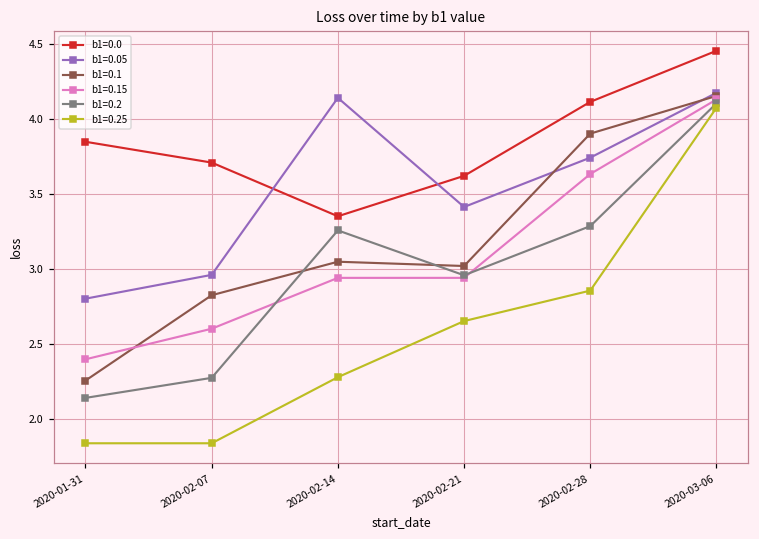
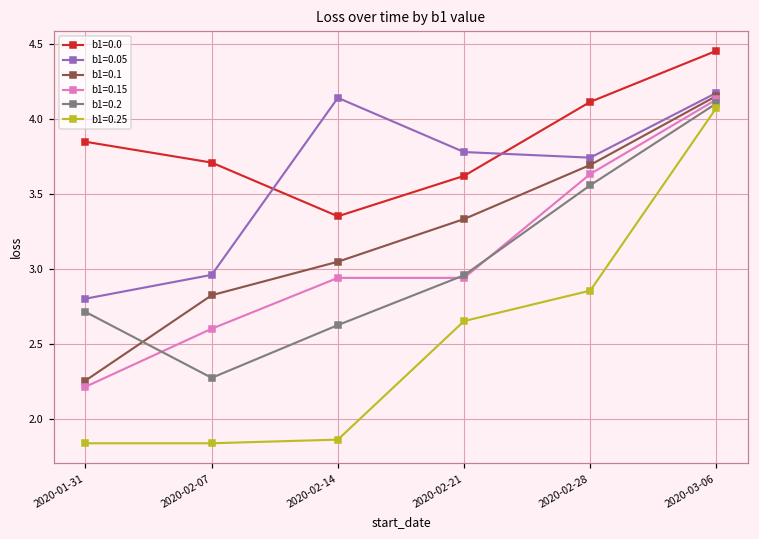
  {
    "b1=0.0": {
      "2020-01-31": 3.85,
      "2020-02-07": 3.71,
      "2020-02-14": 3.35,
      "2020-02-21": 3.62,
      "2020-02-28": 4.11,
      "2020-03-06": 4.45
    },
    "b1=0.05": {
      "2020-01-31": 2.80,
      "2020-02-07": 2.96,
      "2020-02-14": 4.14,
-     "2020-02-21": 3.41,
+     "2020-02-21": 3.78,
      "2020-02-28": 3.74,
      "2020-03-06": 4.17
    },
    "b1=0.1": {
      "2020-01-31": 2.25,
      "2020-02-07": 2.82,
      "2020-02-14": 3.05,
-     "2020-02-21": 3.02,
-     "2020-02-28": 3.90,
+     "2020-02-21": 3.33,
+     "2020-02-28": 3.69,
      "2020-03-06": 4.15
    },
    "b1=0.15": {
-     "2020-01-31": 2.40,
+     "2020-01-31": 2.21,
      "2020-02-07": 2.60,
      "2020-02-14": 2.94,
      "2020-02-28": 3.63,
      "2020-03-06": 4.13
    },
    "b1=0.2": {
-     "2020-01-31": 2.14,
+     "2020-01-31": 2.71,
      "2020-02-07": 2.27,
-     "2020-02-14": 3.26,
-     "2020-02-28": 3.28,
+     "2020-02-14": 2.62,
+     "2020-02-28": 3.56,
      "2020-03-06": 4.10
    },
    "b1=0.25": {
      "2020-01-31": 1.83,
      "2020-02-07": 1.83,
-     "2020-02-14": 2.28,
+     "2020-02-14": 1.86,
      "2020-02-21": 2.65,
      "2020-02-28": 2.85,
      "2020-03-06": 4.07
    }
  }
